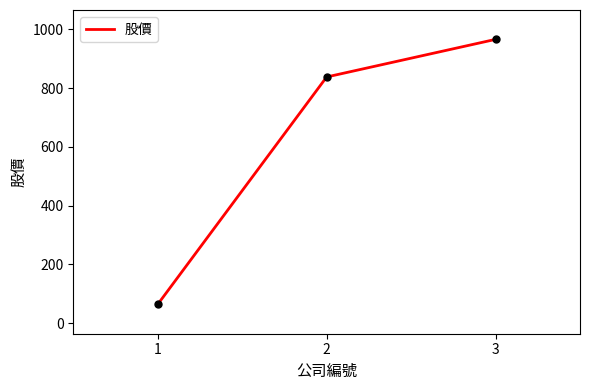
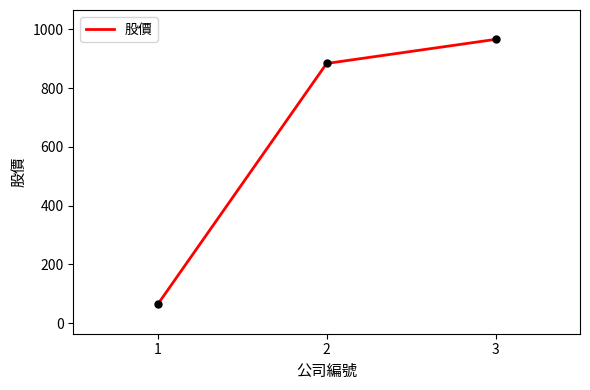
  {
    "1": 60,
-   "2": 840,
+   "2": 880,
    "3": 970
  }
